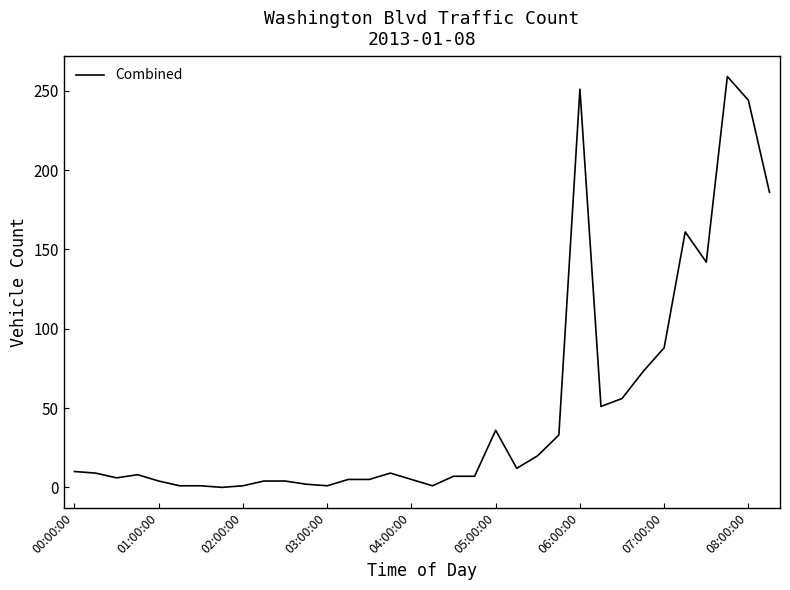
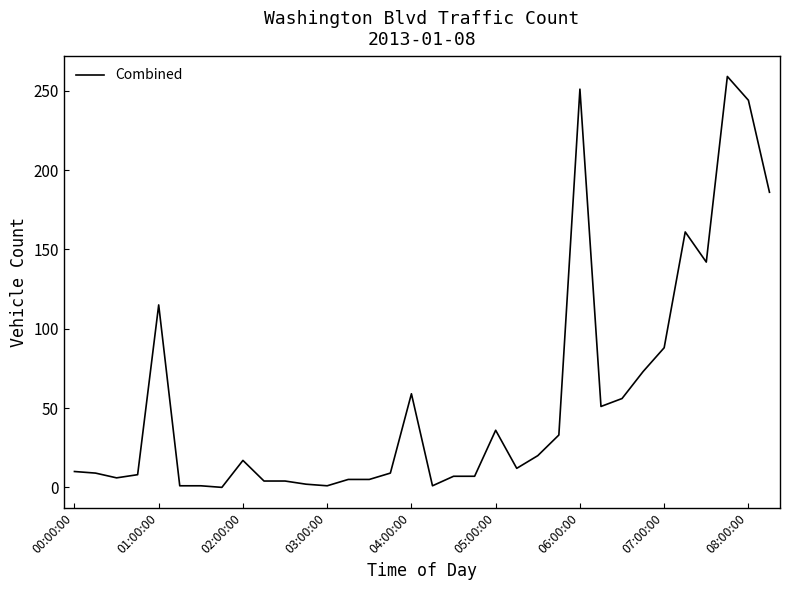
  {
    "00:00:00": 10,
-   "01:00:00": 4,
-   "02:00:00": 1,
+   "01:00:00": 115,
+   "02:00:00": 17,
    "03:00:00": 1,
-   "04:00:00": 5,
+   "04:00:00": 59,
    "05:00:00": 36,
    "06:00:00": 251,
    "07:00:00": 88,
    "08:00:00": 244
  }
